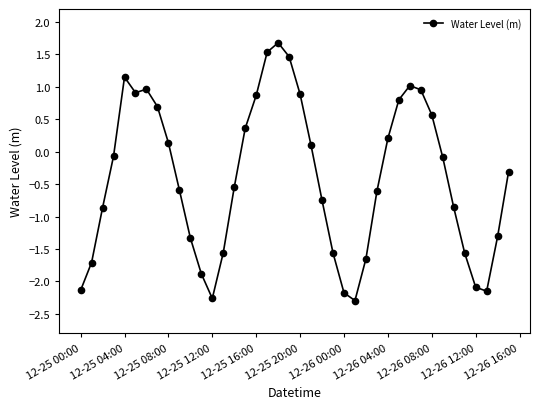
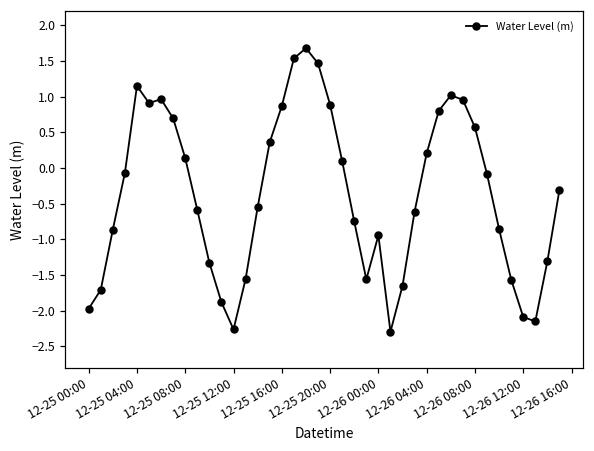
  {
-   "12-25 00:00": -2.1,
+   "12-25 00:00": -2.0,
    "12-25 04:00": 1.1,
    "12-25 08:00": 0.1,
    "12-25 12:00": -2.3,
    "12-25 16:00": 0.9,
    "12-25 20:00": 0.9,
-   "12-26 00:00": -2.2,
+   "12-26 00:00": -0.9,
    "12-26 04:00": 0.2,
    "12-26 08:00": 0.6,
    "12-26 12:00": -2.1
  }
